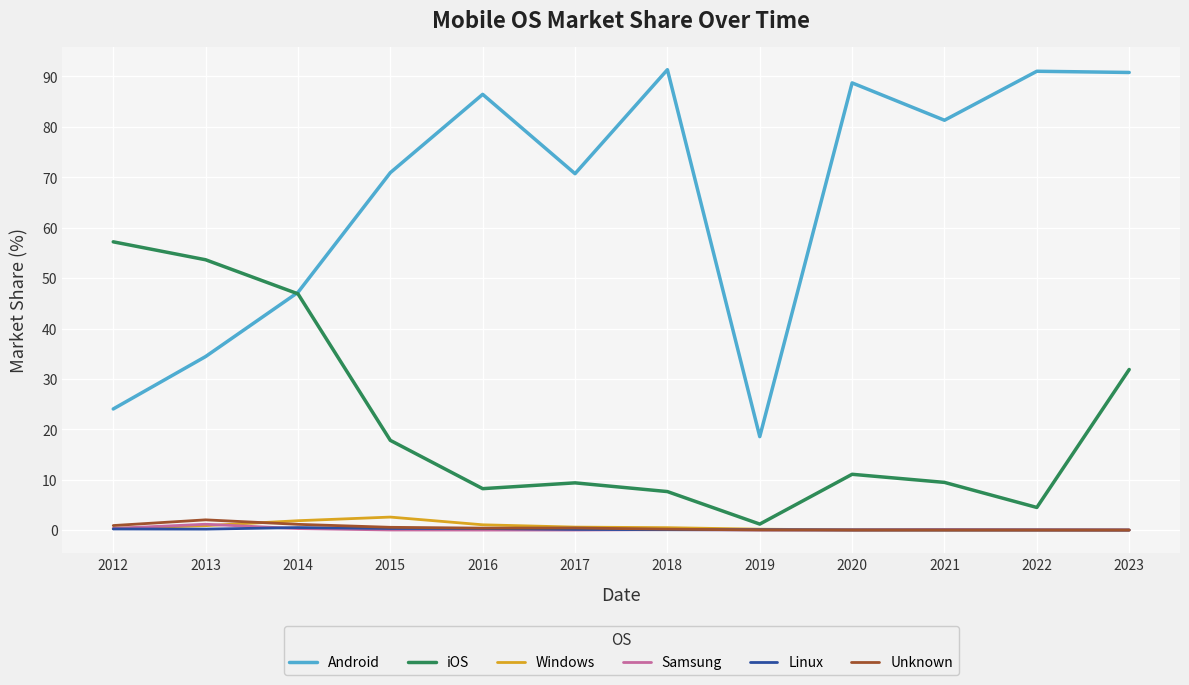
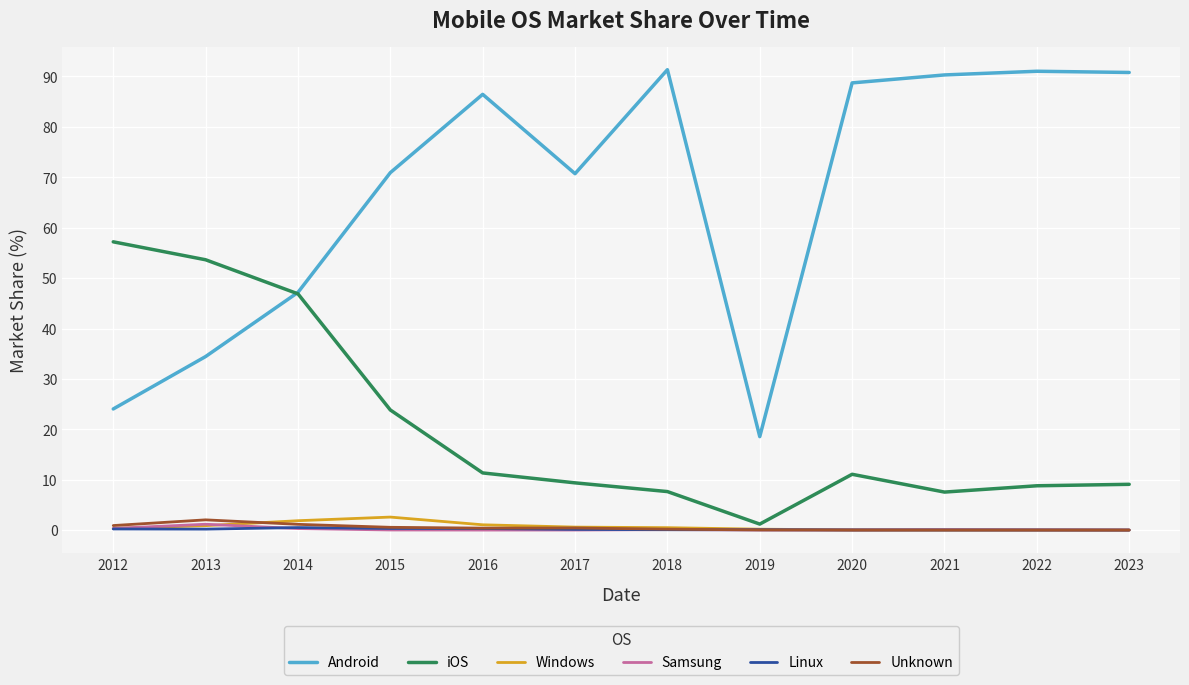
  {
    "Android": {
      "2012": 24,
      "2013": 34,
      "2015": 71,
      "2016": 86,
      "2017": 71,
      "2018": 91,
      "2019": 19,
      "2020": 89,
-     "2021": 81,
+     "2021": 90,
      "2022": 91,
      "2023": 91
    },
    "iOS": {
      "2012": 57,
      "2013": 54,
-     "2015": 18,
-     "2016": 8,
+     "2015": 24,
+     "2016": 11,
      "2017": 9,
      "2018": 8,
      "2019": 1,
      "2020": 11,
-     "2021": 9,
-     "2022": 5,
-     "2023": 32
+     "2021": 8,
+     "2022": 9,
+     "2023": 9
    },
    "Windows": {
      "2014": 2,
      "2015": 3,
      "2016": 1
    },
    "Linux": {
      "2013": 0
    },
    "Unknown": {
      "2012": 1,
      "2013": 2,
      "2014": 1
    }
  }
